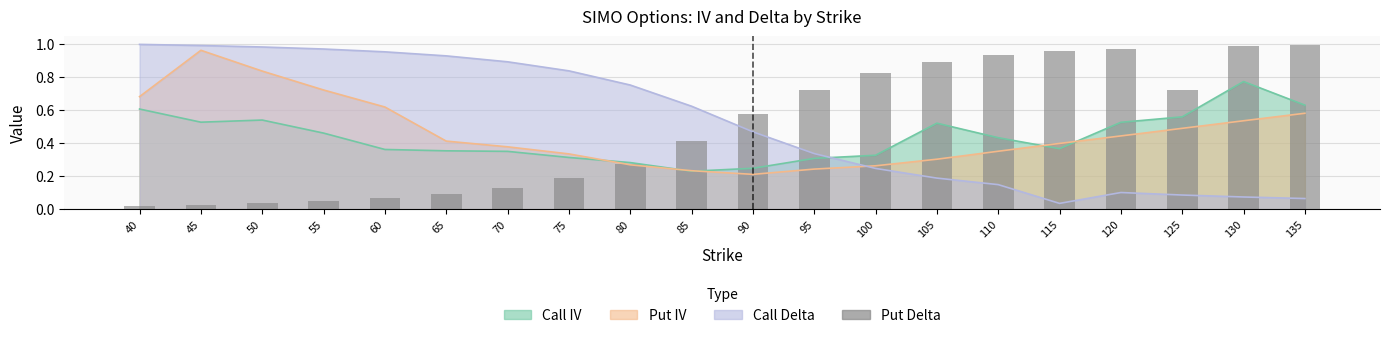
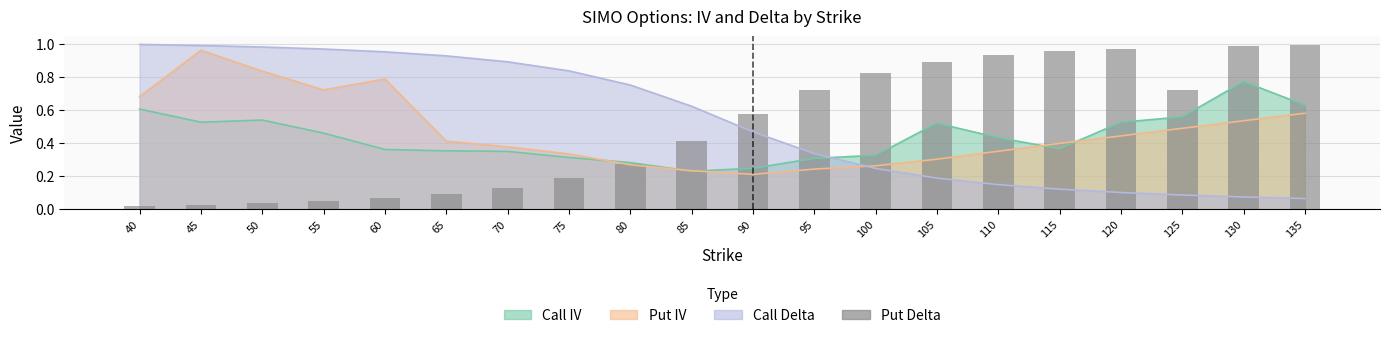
  {
    "Call IV": {
      "40": 0.61,
      "45": 0.53,
      "50": 0.54,
      "55": 0.46,
      "60": 0.36,
      "65": 0.35,
      "70": 0.35,
      "75": 0.31,
      "90": 0.25,
      "95": 0.31,
      "100": 0.33,
      "105": 0.52,
      "110": 0.43,
      "115": 0.37,
      "120": 0.53,
      "125": 0.56,
      "130": 0.77,
      "135": 0.63
    },
    "Put Delta": {
      "40": 0.02,
      "45": 0.03,
      "50": 0.04,
      "55": 0.05,
      "60": 0.07,
      "65": 0.09,
      "70": 0.13,
      "75": 0.19,
      "80": 0.28,
      "85": 0.41,
      "90": 0.57,
      "95": 0.72,
      "100": 0.82,
      "105": 0.89,
      "110": 0.93,
      "115": 0.95,
      "120": 0.97,
      "125": 0.72,
      "130": 0.99,
      "135": 0.99
    },
    "Put IV": {
      "40": 0.68,
      "45": 0.96,
      "50": 0.83,
      "55": 0.72,
-     "60": 0.62,
+     "60": 0.79,
      "65": 0.41,
      "70": 0.38,
      "75": 0.33,
      "90": 0.21,
      "95": 0.24,
      "100": 0.26,
      "105": 0.30,
      "110": 0.35,
      "115": 0.40,
      "120": 0.44,
      "125": 0.49,
      "130": 0.53,
      "135": 0.58
    },
    "Call Delta": {
      "40": 1.00,
      "45": 0.99,
      "50": 0.98,
      "55": 0.97,
      "60": 0.95,
      "65": 0.93,
      "70": 0.89,
      "75": 0.84,
      "80": 0.75,
      "85": 0.62,
      "90": 0.47,
      "95": 0.34,
      "100": 0.25,
      "105": 0.19,
      "110": 0.15,
-     "115": 0.04,
+     "115": 0.12,
      "120": 0.10,
      "125": 0.09,
      "130": 0.07,
      "135": 0.06
    }
  }
